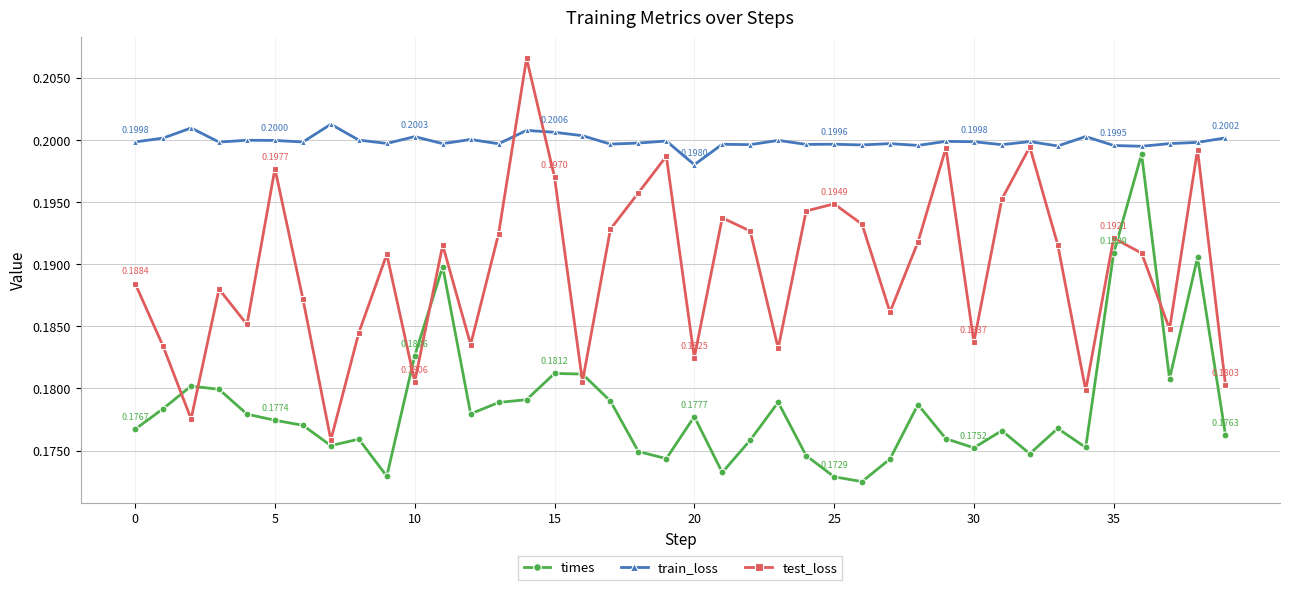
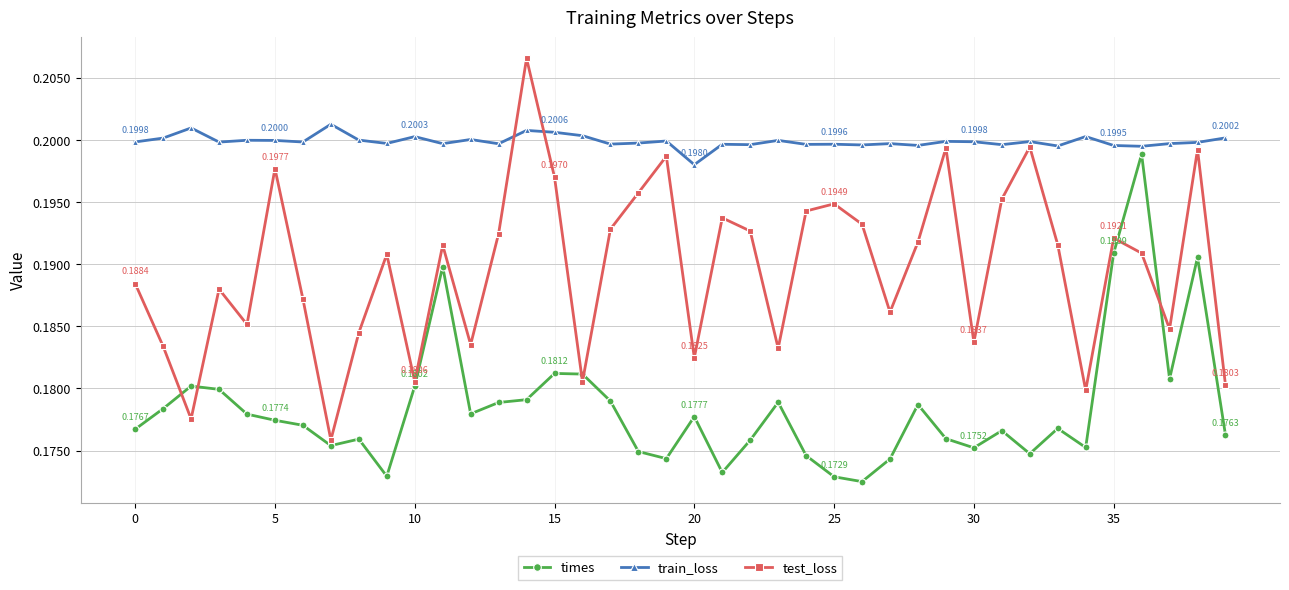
  {
    "times": {
      "0": 0.1767,
      "5": 0.1774,
-     "10": 0.1826,
+     "10": 0.1802,
      "15": 0.1812,
      "20": 0.1777,
      "25": 0.1729,
      "30": 0.1752
    },
    "train_loss": {
      "0": 0.1998,
      "5": 0.2000,
      "10": 0.2003,
      "15": 0.2006,
      "20": 0.1980,
      "25": 0.1996,
      "30": 0.1998,
      "35": 0.1995
    },
    "test_loss": {
      "0": 0.1884,
      "5": 0.1977,
      "10": 0.1806,
      "15": 0.1970,
      "20": 0.1825,
      "25": 0.1949,
      "30": 0.1837,
      "35": 0.1921
    }
  }
